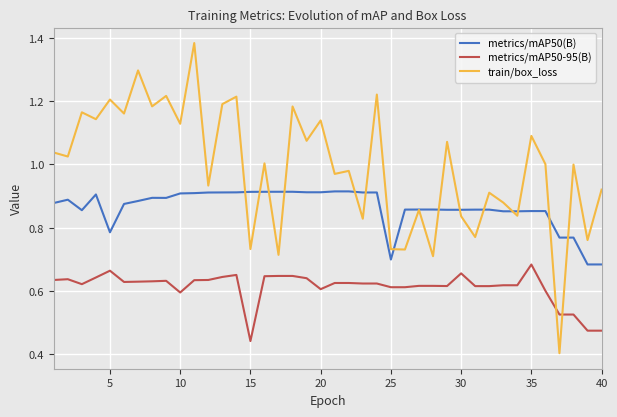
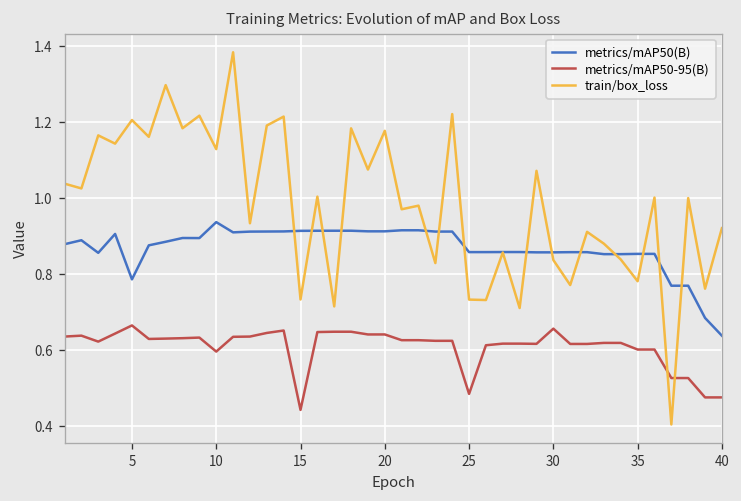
  {
    "metrics/mAP50(B)": {
      "5": 0.79,
-     "10": 0.91,
+     "10": 0.94,
      "15": 0.91,
      "20": 0.91,
-     "25": 0.70,
+     "25": 0.86,
      "30": 0.86,
      "35": 0.85,
-     "40": 0.68
+     "40": 0.64
    },
    "metrics/mAP50-95(B)": {
      "5": 0.66,
      "10": 0.60,
      "15": 0.44,
-     "20": 0.61,
-     "25": 0.61,
+     "20": 0.64,
+     "25": 0.48,
      "30": 0.66,
-     "35": 0.68,
+     "35": 0.60,
      "40": 0.47
    },
    "train/box_loss": {
      "5": 1.21,
      "10": 1.13,
      "15": 0.73,
-     "20": 1.14,
+     "20": 1.18,
      "25": 0.73,
      "30": 0.84,
-     "35": 1.09,
+     "35": 0.78,
      "40": 0.92
    }
  }
